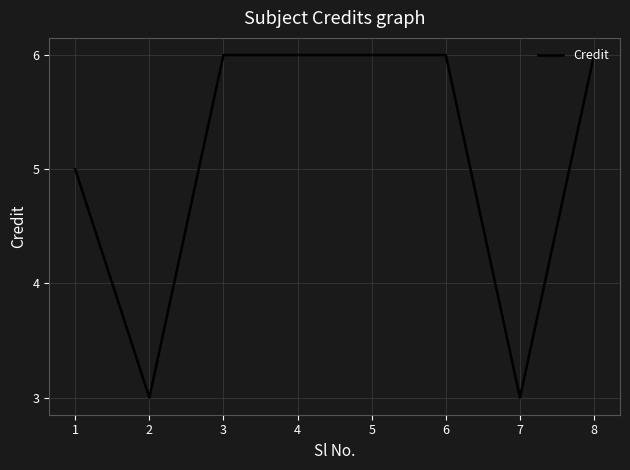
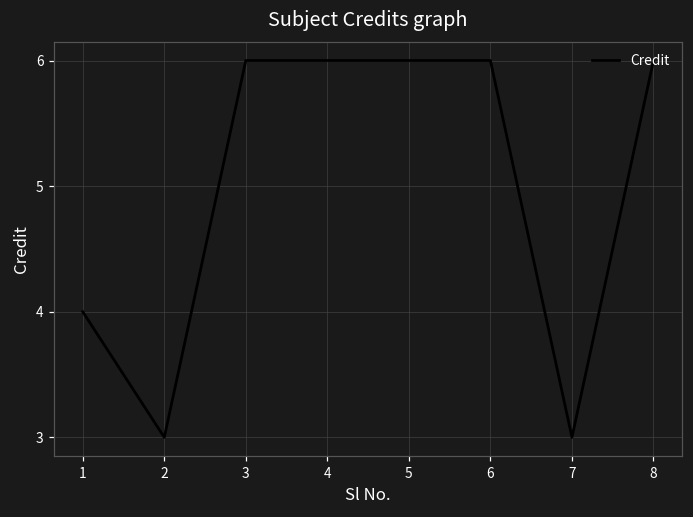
  {
-   "1": 5,
+   "1": 4,
    "2": 3,
    "3": 6,
    "4": 6,
    "5": 6,
    "6": 6,
    "7": 3,
    "8": 6
  }
